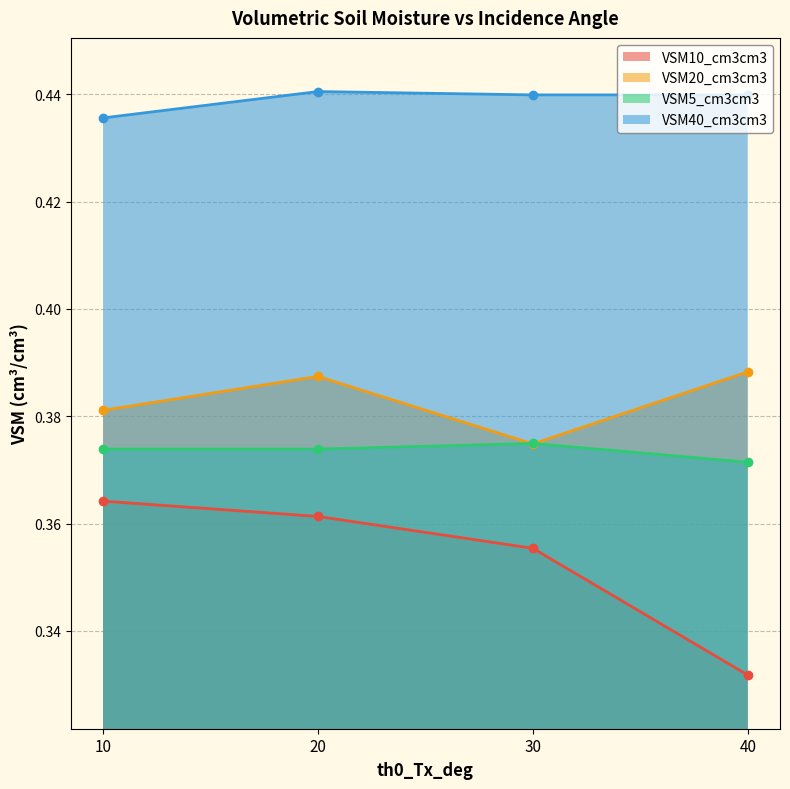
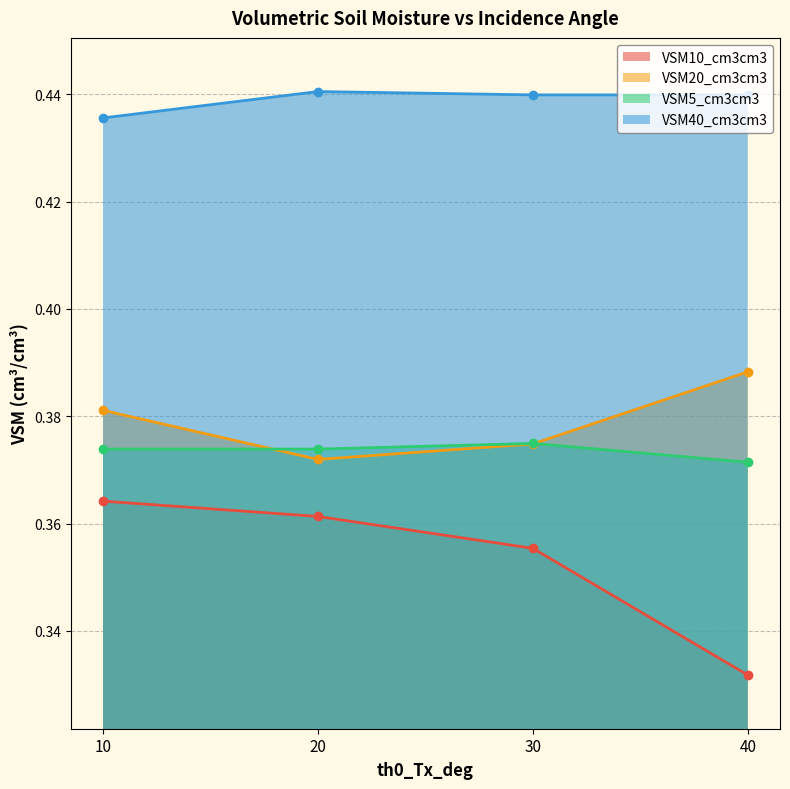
  {
    "VSM10_cm3cm3": {
      "10": 0.364,
      "20": 0.361,
      "30": 0.355,
      "40": 0.332
    },
    "VSM20_cm3cm3": {
      "10": 0.381,
-     "20": 0.387,
+     "20": 0.372,
      "40": 0.388
    },
    "VSM5_cm3cm3": {
      "10": 0.374,
      "20": 0.374,
      "40": 0.371
    },
    "VSM40_cm3cm3": {
      "10": 0.436,
      "20": 0.440,
      "30": 0.440
    }
  }
